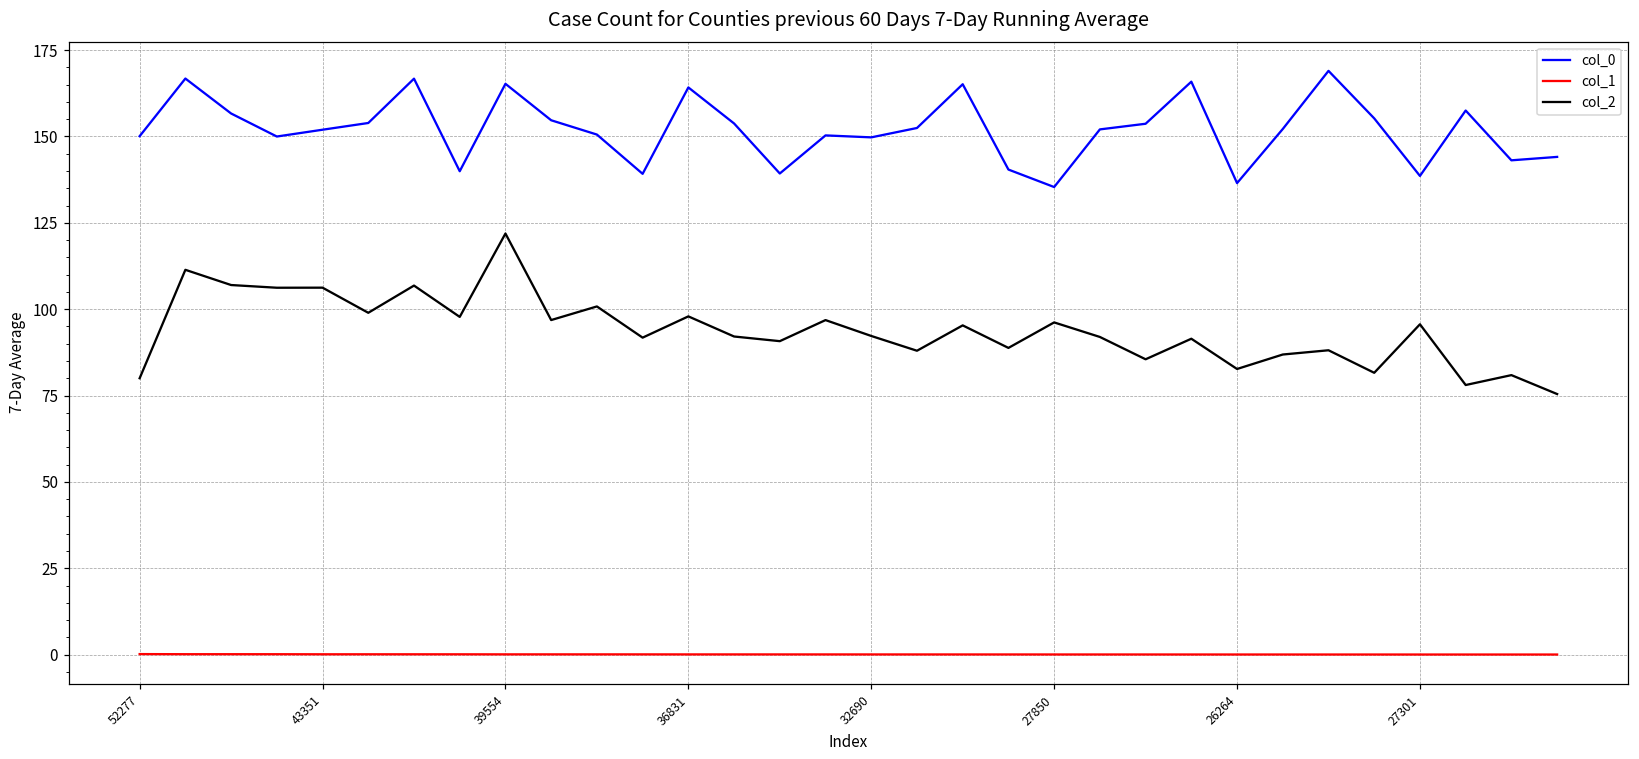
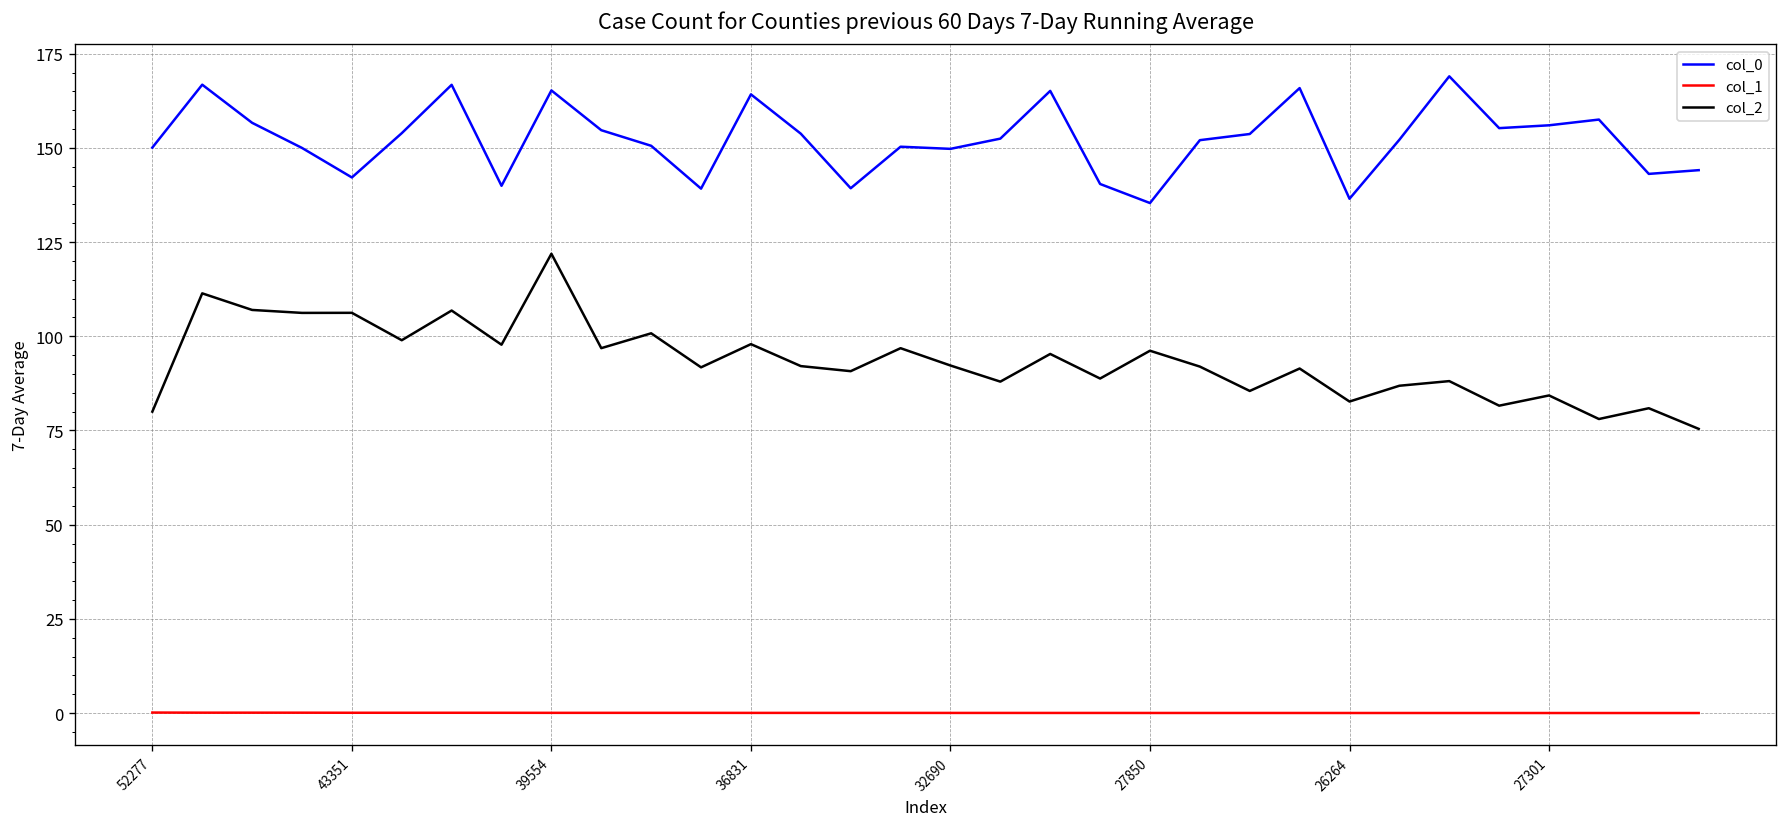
  {
    "col_0": {
      "52277": 150,
-     "43351": 152,
+     "43351": 142,
      "39554": 165,
      "36831": 164,
      "32690": 150,
      "27850": 135,
      "26264": 137,
-     "27301": 139
+     "27301": 156
    },
    "col_1": {
      "52277": 0,
      "43351": 0,
      "39554": 0,
      "36831": 0,
      "32690": 0,
      "27850": 0,
      "26264": 0,
      "27301": 0
    },
    "col_2": {
      "52277": 80,
      "43351": 106,
      "39554": 122,
      "36831": 98,
      "32690": 92,
      "27850": 96,
      "26264": 83,
-     "27301": 96
+     "27301": 84
    }
  }
